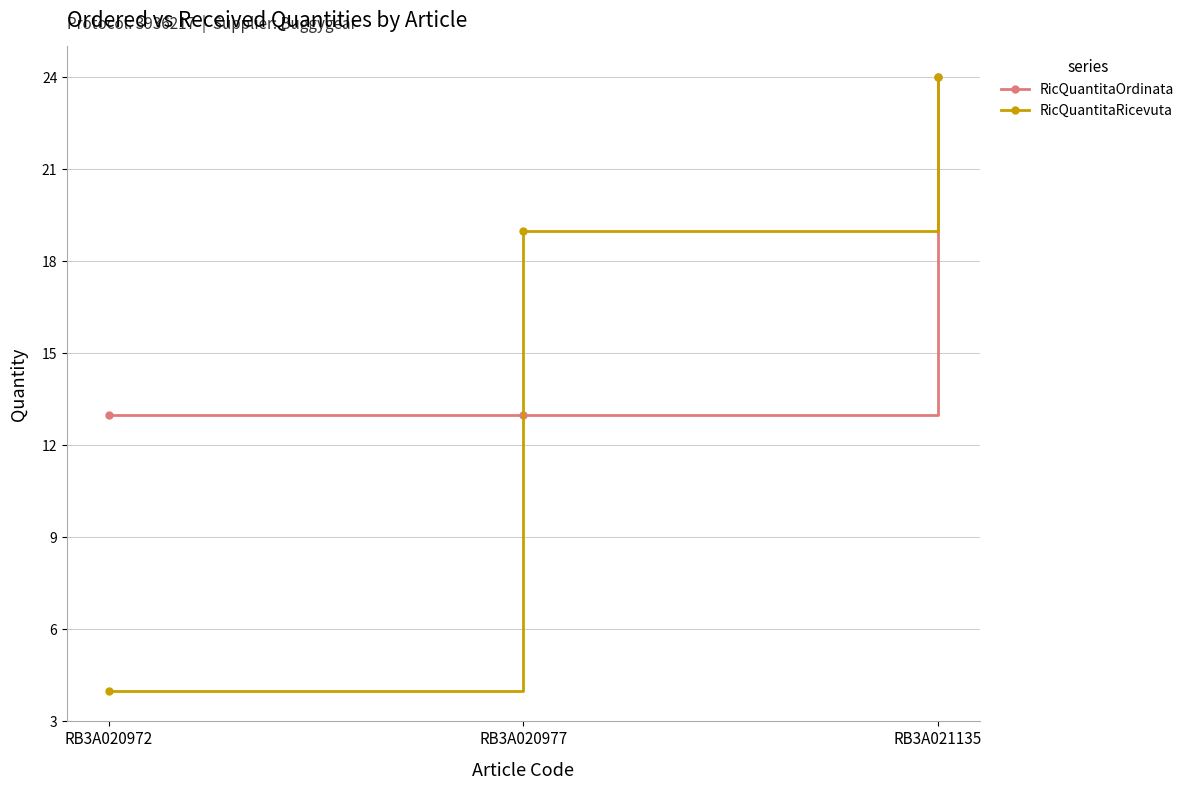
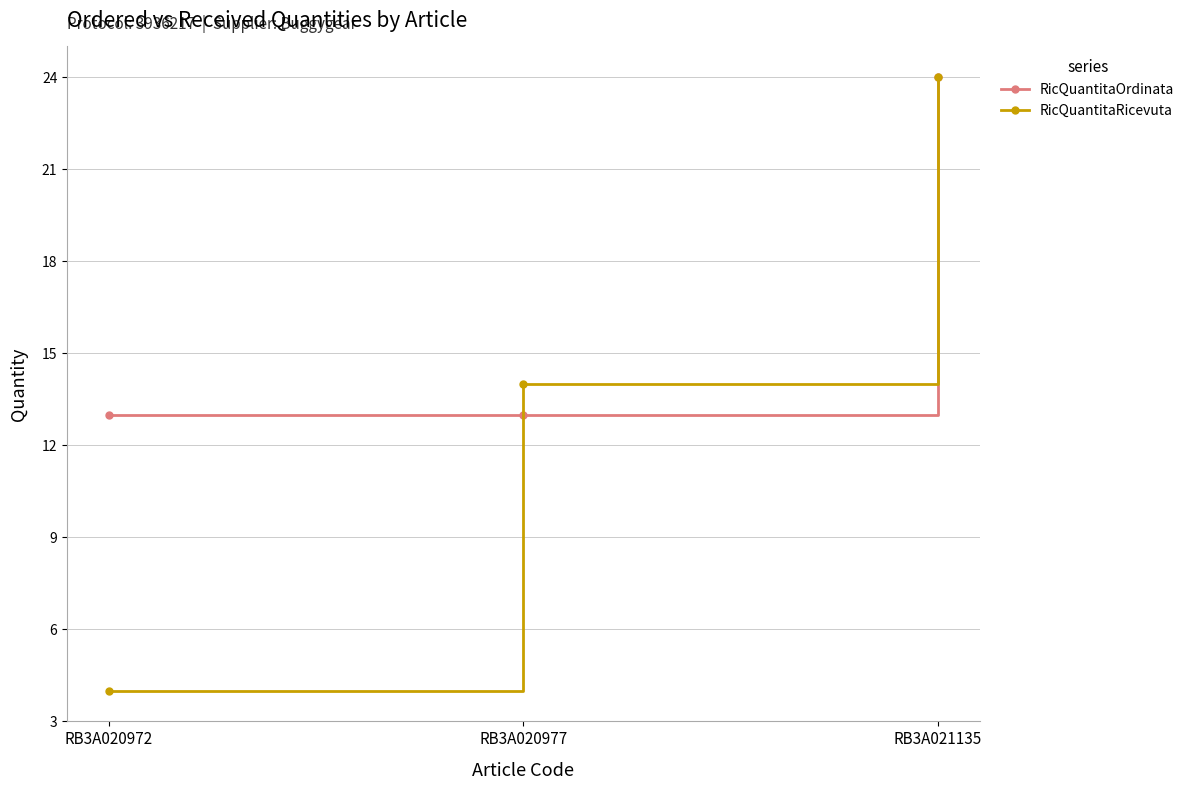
  {
    "RicQuantitaOrdinata": {
      "RB3A020972": 13,
      "RB3A020977": 13
    },
    "RicQuantitaRicevuta": {
      "RB3A020972": 4,
-     "RB3A020977": 19
+     "RB3A020977": 14
    }
  }
